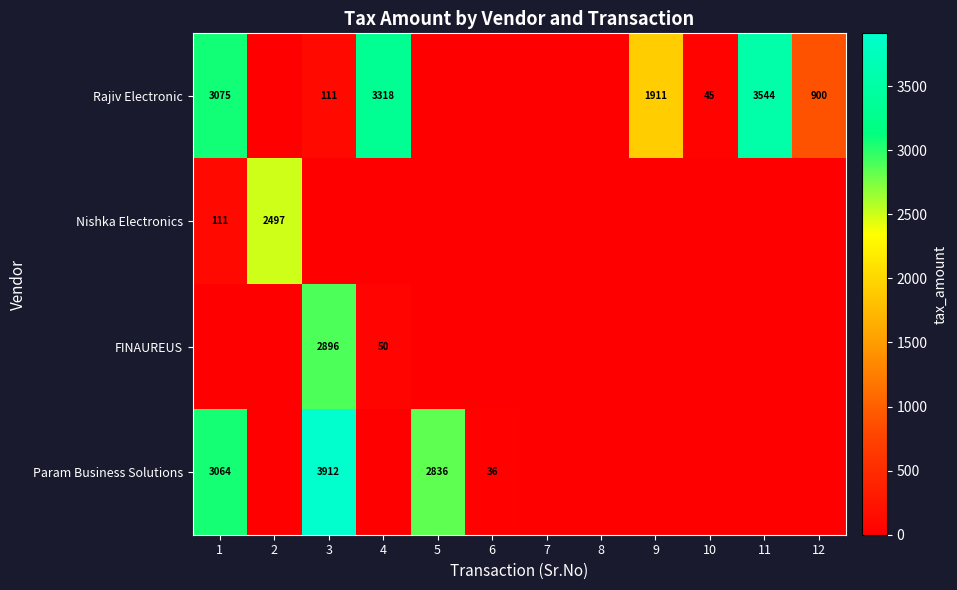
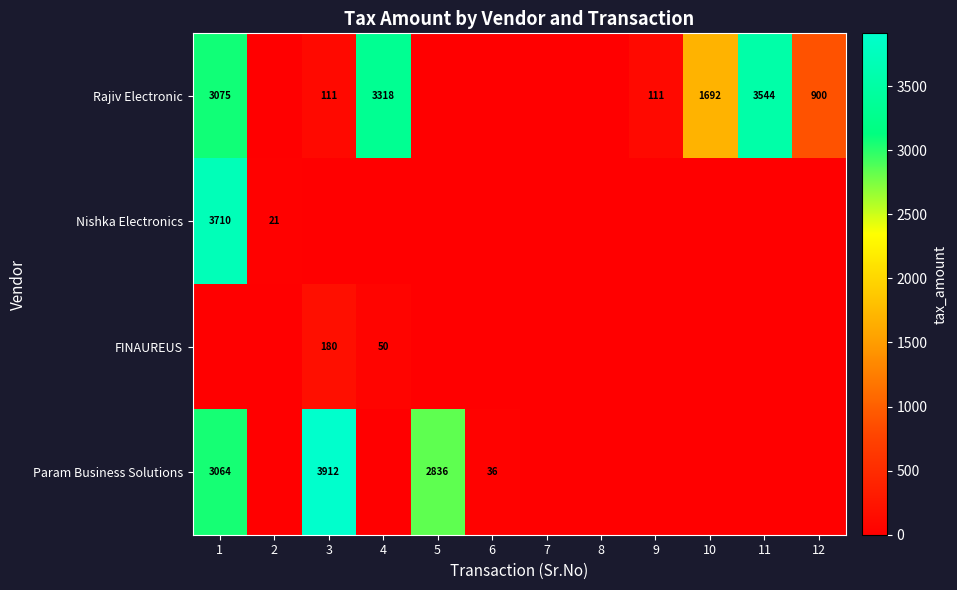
  {
    "Rajiv Electronic": {
      "1": 3075,
      "3": 111,
      "4": 3318,
-     "9": 1911,
-     "10": 45,
+     "9": 111,
+     "10": 1692,
      "11": 3544,
      "12": 900
    },
    "Nishka Electronics": {
-     "1": 111,
-     "2": 2497
+     "1": 3710,
+     "2": 21
    },
    "FINAUREUS": {
-     "3": 2896,
+     "3": 180,
      "4": 50
    },
    "Param Business Solutions": {
      "1": 3064,
      "3": 3912,
      "5": 2836,
      "6": 36
    }
  }
